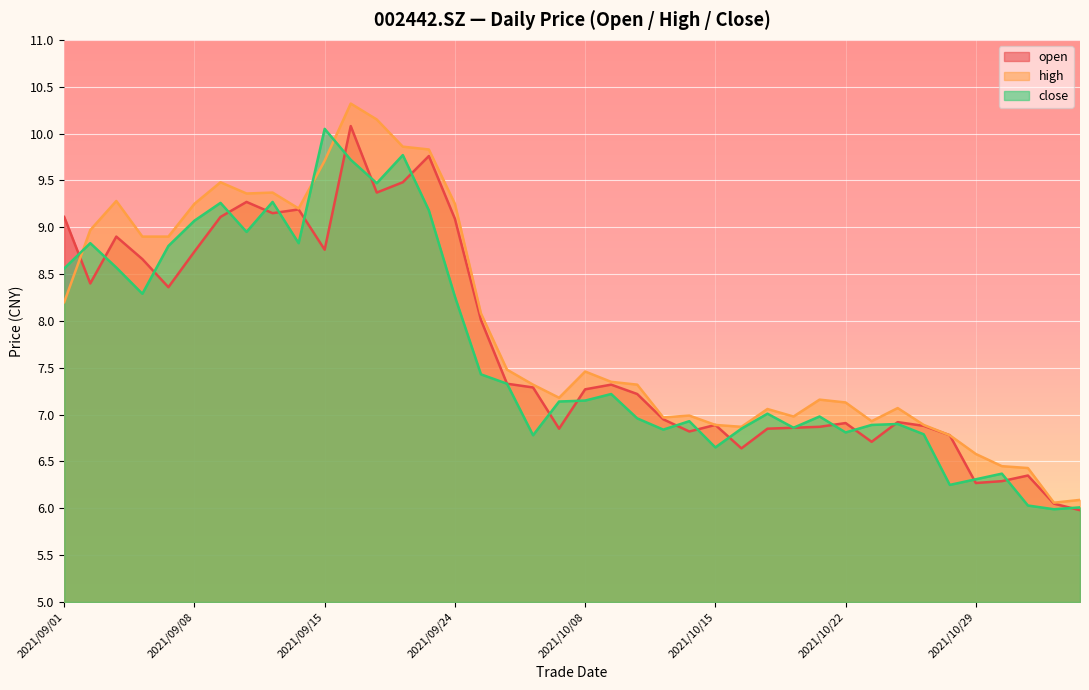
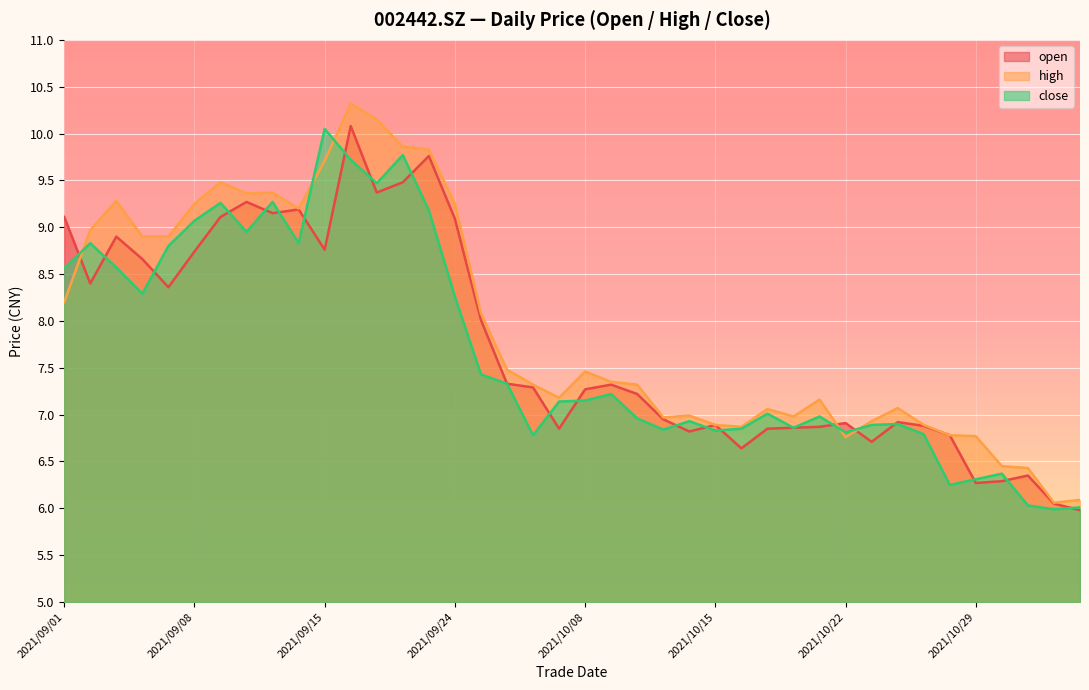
  {
    "open": {
      "2021/09/01": 9.1,
      "2021/09/08": 8.7,
      "2021/09/15": 8.8,
      "2021/09/24": 9.1,
      "2021/10/08": 7.3,
      "2021/10/22": 6.9,
      "2021/10/29": 6.3
    },
    "high": {
      "2021/09/01": 8.2,
      "2021/09/08": 9.3,
      "2021/09/15": 9.7,
      "2021/09/24": 9.3,
      "2021/10/08": 7.5,
-     "2021/10/22": 7.1,
-     "2021/10/29": 6.6
+     "2021/10/22": 6.8,
+     "2021/10/29": 6.8
    },
    "close": {
      "2021/09/01": 8.6,
      "2021/09/08": 9.1,
      "2021/09/15": 10.1,
      "2021/09/24": 8.3,
      "2021/10/08": 7.2,
-     "2021/10/15": 6.7,
+     "2021/10/15": 6.8,
      "2021/10/22": 6.8,
      "2021/10/29": 6.3
    }
  }
